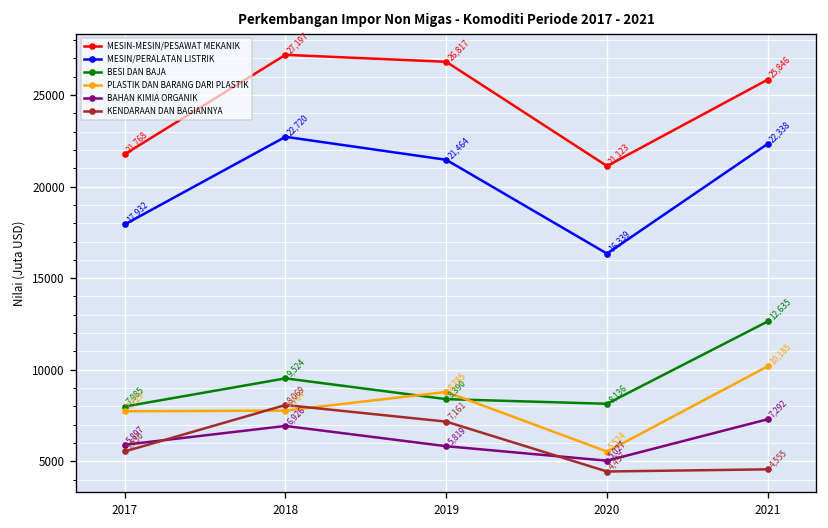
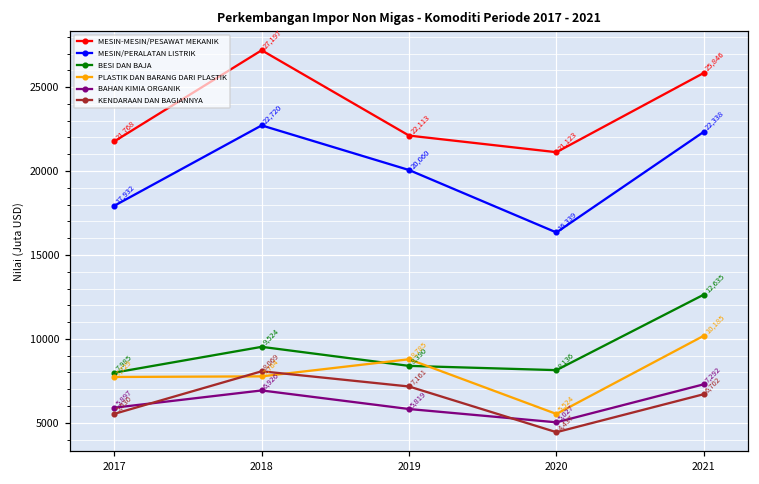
  {
    "MESIN-MESIN/PESAWAT MEKANIK": {
      "2017": "21,768",
      "2018": "27,197",
-     "2019": "26,817",
+     "2019": "22,113",
      "2020": "21,123",
      "2021": "25,846"
    },
    "MESIN/PERALATAN LISTRIK": {
      "2017": "17,932",
      "2018": "22,720",
-     "2019": "21,464",
+     "2019": "20,060",
      "2020": "16,339",
      "2021": "22,338"
    },
    "BESI DAN BAJA": {
      "2018": "9,524",
      "2020": "8,136",
      "2021": "12,635"
    },
    "PLASTIK DAN BARANG DARI PLASTIK": {
      "2021": "10,185"
    },
    "BAHAN KIMIA ORGANIK": {
      "2019": "5,819"
    },
    "KENDARAAN DAN BAGIANNYA": {
-     "2021": "4,555"
+     "2021": "6,702"
    }
  }
